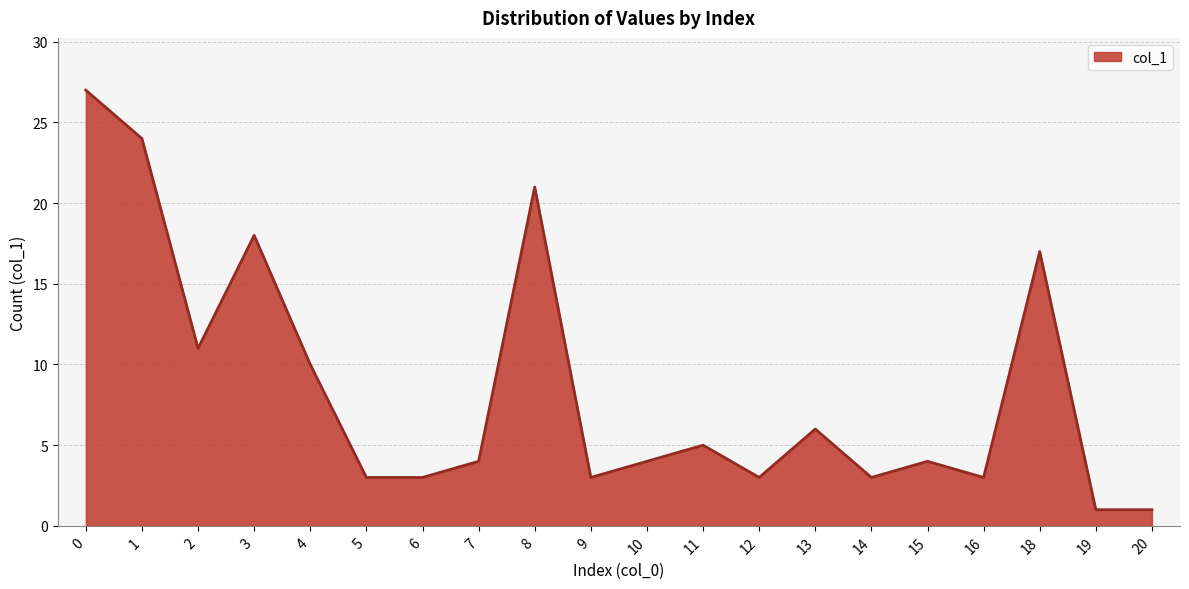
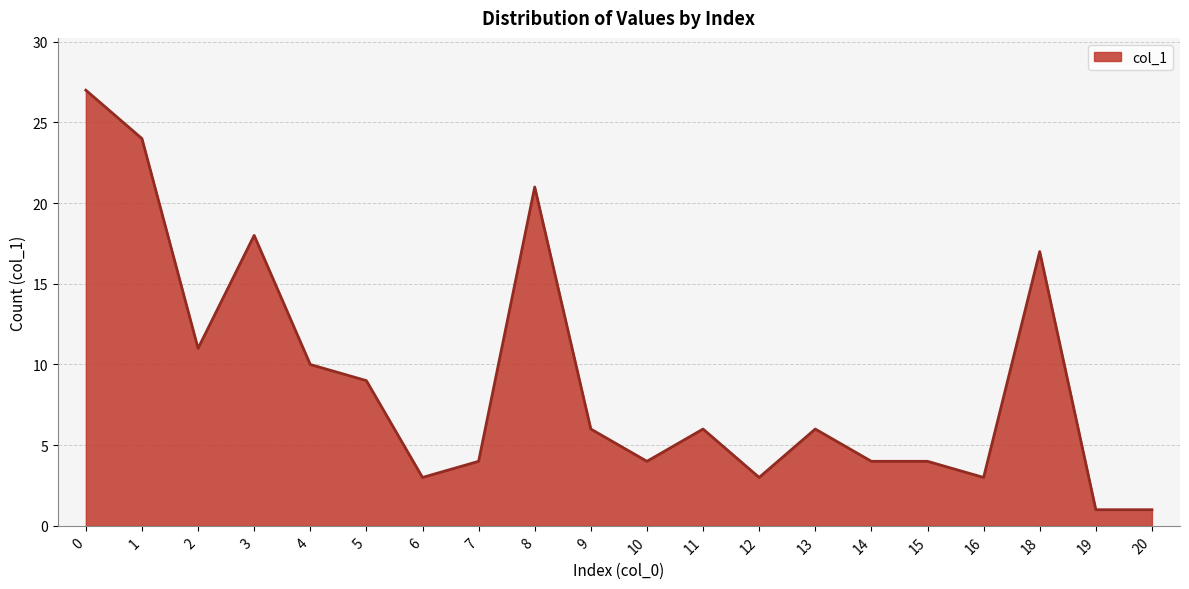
  {
    "0": 27,
    "1": 24,
    "2": 11,
    "3": 18,
    "4": 10,
-   "5": 3,
+   "5": 9,
    "6": 3,
    "7": 4,
    "8": 21,
-   "9": 3,
+   "9": 6,
    "10": 4,
-   "11": 5,
+   "11": 6,
    "12": 3,
    "13": 6,
-   "14": 3,
+   "14": 4,
    "15": 4,
    "16": 3,
    "18": 17,
    "19": 1,
    "20": 1
  }
